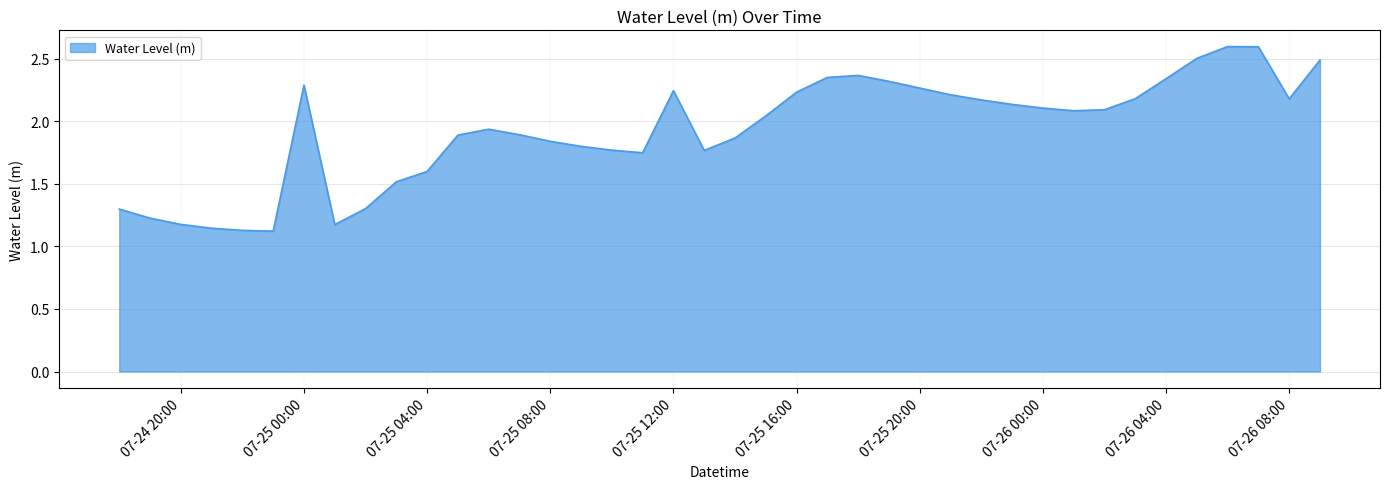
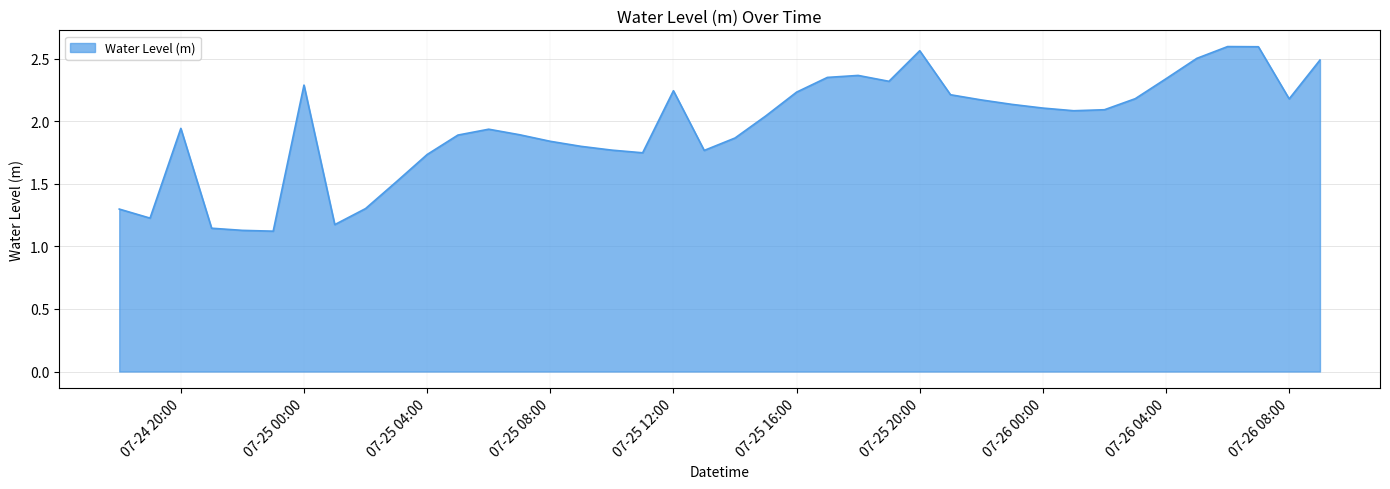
  {
-   "07-24 20:00": 1.18,
+   "07-24 20:00": 1.94,
    "07-25 00:00": 2.29,
-   "07-25 04:00": 1.60,
+   "07-25 04:00": 1.73,
    "07-25 08:00": 1.84,
    "07-25 12:00": 2.24,
    "07-25 16:00": 2.23,
-   "07-25 20:00": 2.27,
+   "07-25 20:00": 2.56,
    "07-26 00:00": 2.11,
    "07-26 04:00": 2.34,
    "07-26 08:00": 2.18
  }
